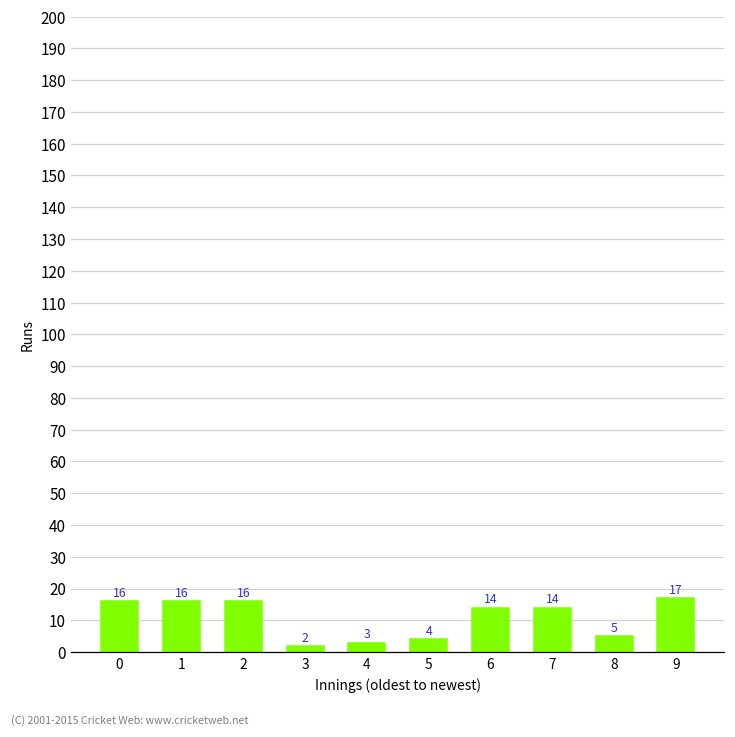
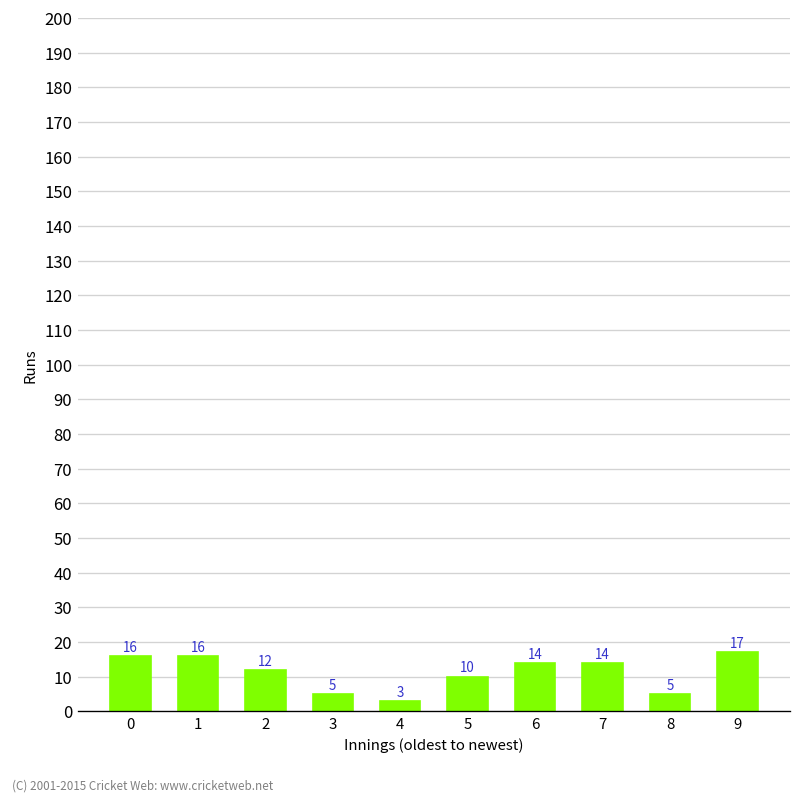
  {
    "0": 16,
    "1": 16,
-   "2": 16,
-   "3": 2,
+   "2": 12,
+   "3": 5,
    "4": 3,
-   "5": 4,
+   "5": 10,
    "6": 14,
    "7": 14,
    "8": 5,
    "9": 17
  }
